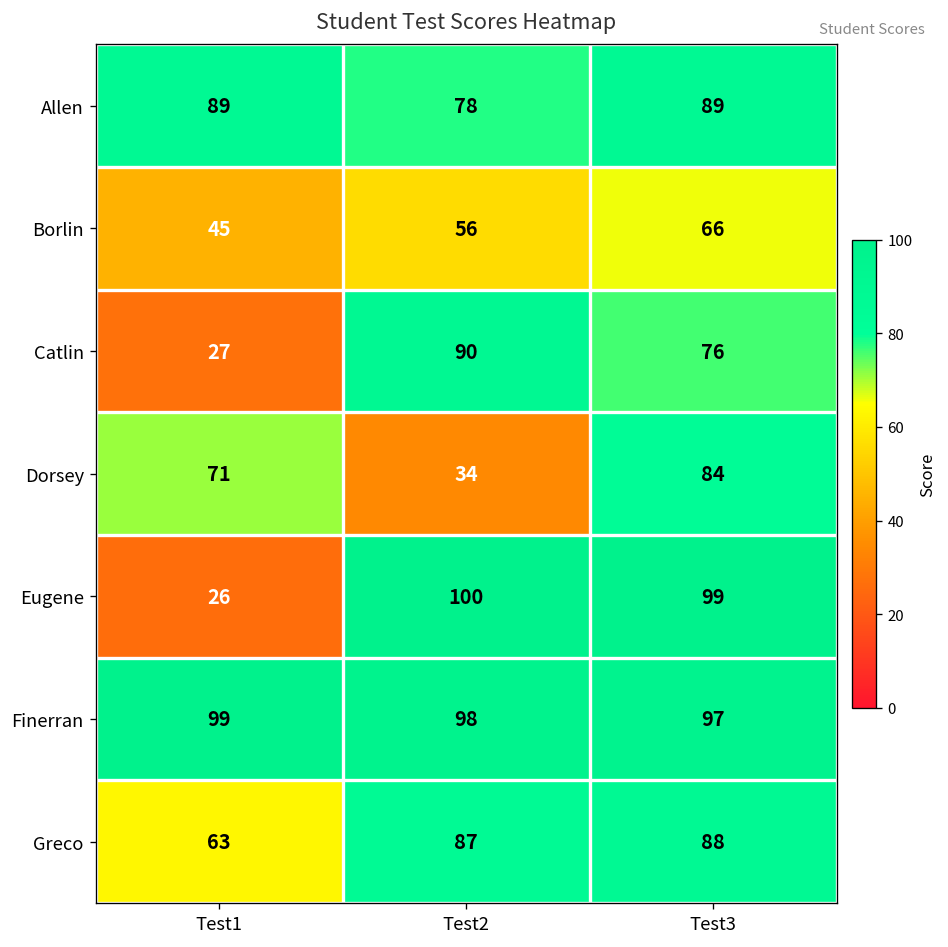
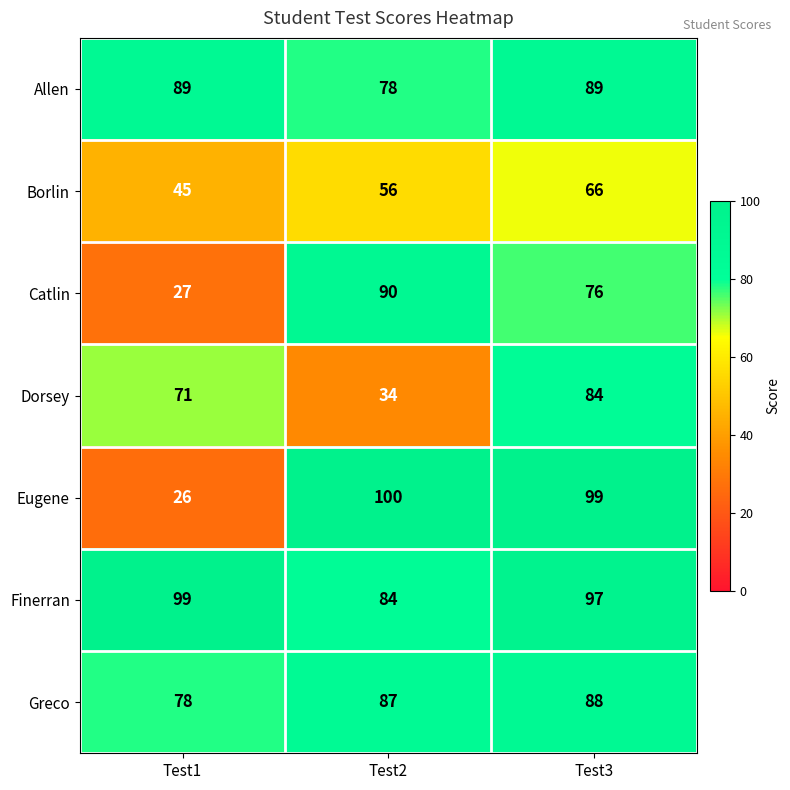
  {
    "Allen": {
      "Test1": 89,
      "Test2": 78,
      "Test3": 89
    },
    "Borlin": {
      "Test1": 45,
      "Test2": 56,
      "Test3": 66
    },
    "Catlin": {
      "Test1": 27,
      "Test2": 90,
      "Test3": 76
    },
    "Dorsey": {
      "Test1": 71,
      "Test2": 34,
      "Test3": 84
    },
    "Eugene": {
      "Test1": 26,
      "Test2": 100,
      "Test3": 99
    },
    "Finerran": {
      "Test1": 99,
-     "Test2": 98,
+     "Test2": 84,
      "Test3": 97
    },
    "Greco": {
-     "Test1": 63,
+     "Test1": 78,
      "Test2": 87,
      "Test3": 88
    }
  }
